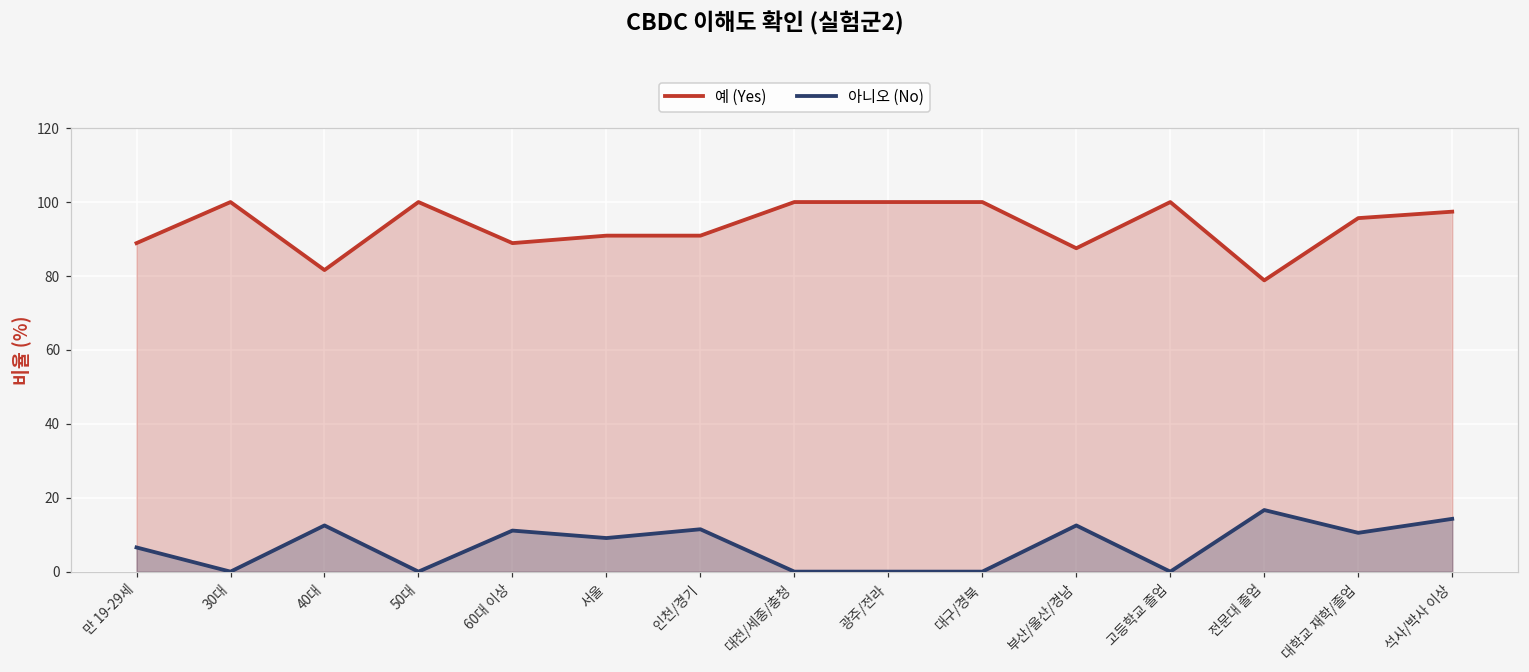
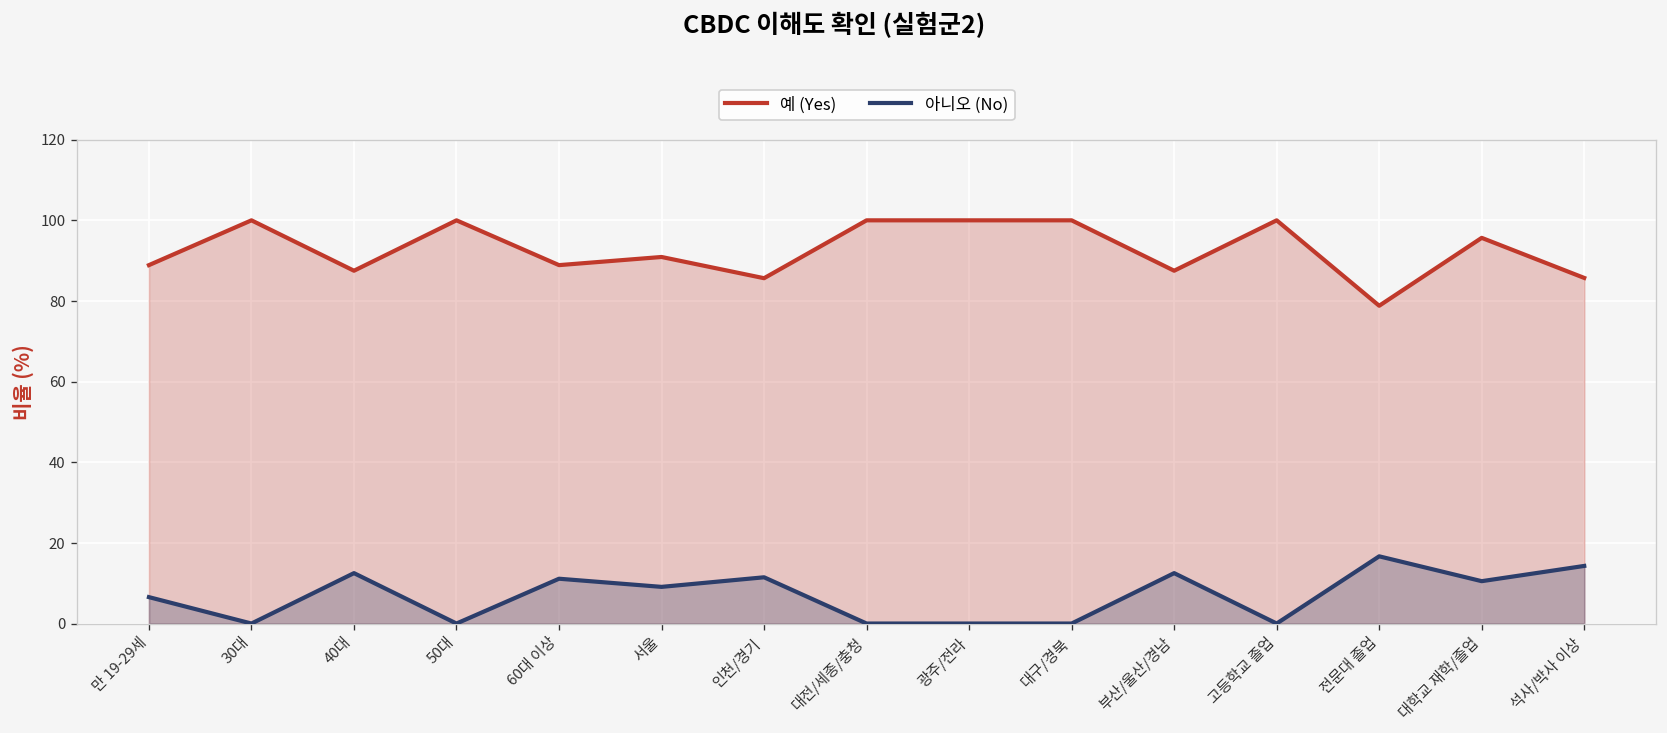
  {
    "예 (Yes)": {
      "만 19-29세": 89,
      "30대": 100,
-     "40대": 82,
+     "40대": 88,
      "50대": 100,
      "60대 이상": 89,
      "서울": 91,
-     "인천/경기": 91,
+     "인천/경기": 86,
      "대전/세종/충청": 100,
      "광주/전라": 100,
      "대구/경북": 100,
      "부산/울산/경남": 88,
      "고등학교 졸업": 100,
      "전문대 졸업": 79,
      "대학교 재학/졸업": 96,
-     "석사/박사 이상": 97
+     "석사/박사 이상": 86
    },
    "아니오 (No)": {
      "만 19-29세": 7,
      "30대": 0,
      "40대": 13,
      "50대": 0,
      "60대 이상": 11,
      "서울": 9,
      "인천/경기": 11,
      "대전/세종/충청": 0,
      "광주/전라": 0,
      "대구/경북": 0,
      "부산/울산/경남": 13,
      "고등학교 졸업": 0,
      "전문대 졸업": 17,
      "대학교 재학/졸업": 11,
      "석사/박사 이상": 14
    }
  }
